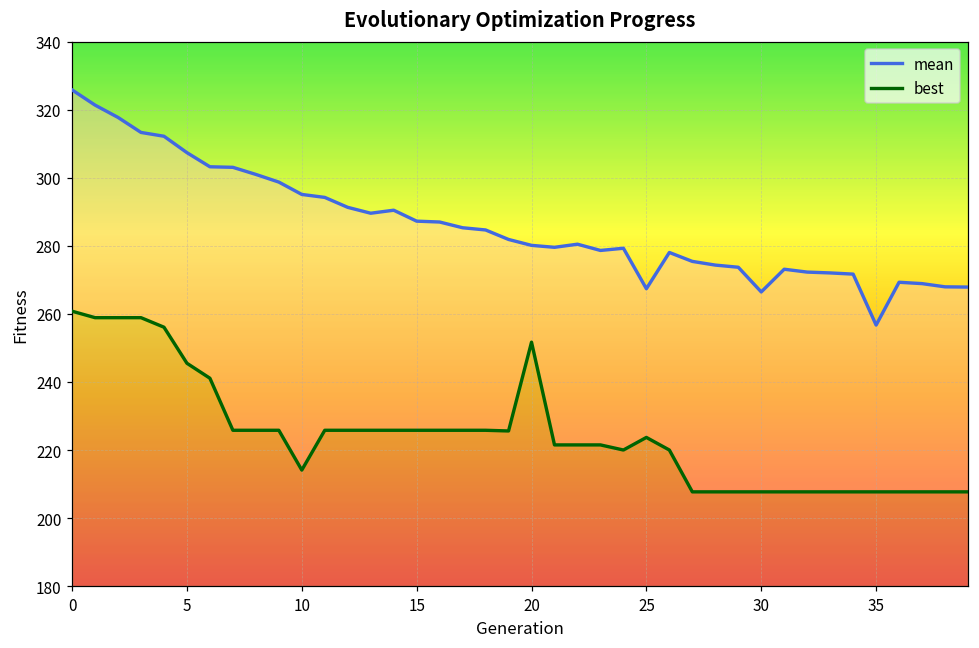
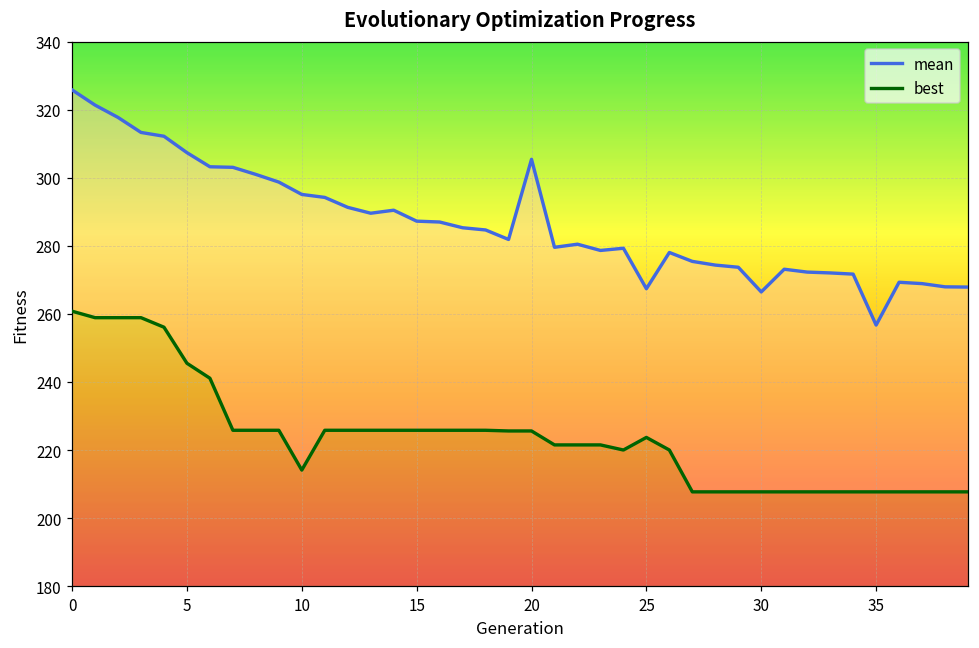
  {
    "mean": {
      "0": 326,
      "5": 307,
      "10": 295,
      "15": 287,
-     "20": 280,
+     "20": 305,
      "25": 267,
      "30": 266,
      "35": 257
    },
    "best": {
      "0": 261,
      "5": 246,
      "10": 214,
      "15": 226,
-     "20": 252,
+     "20": 226,
      "25": 224,
      "30": 208,
      "35": 208
    }
  }
